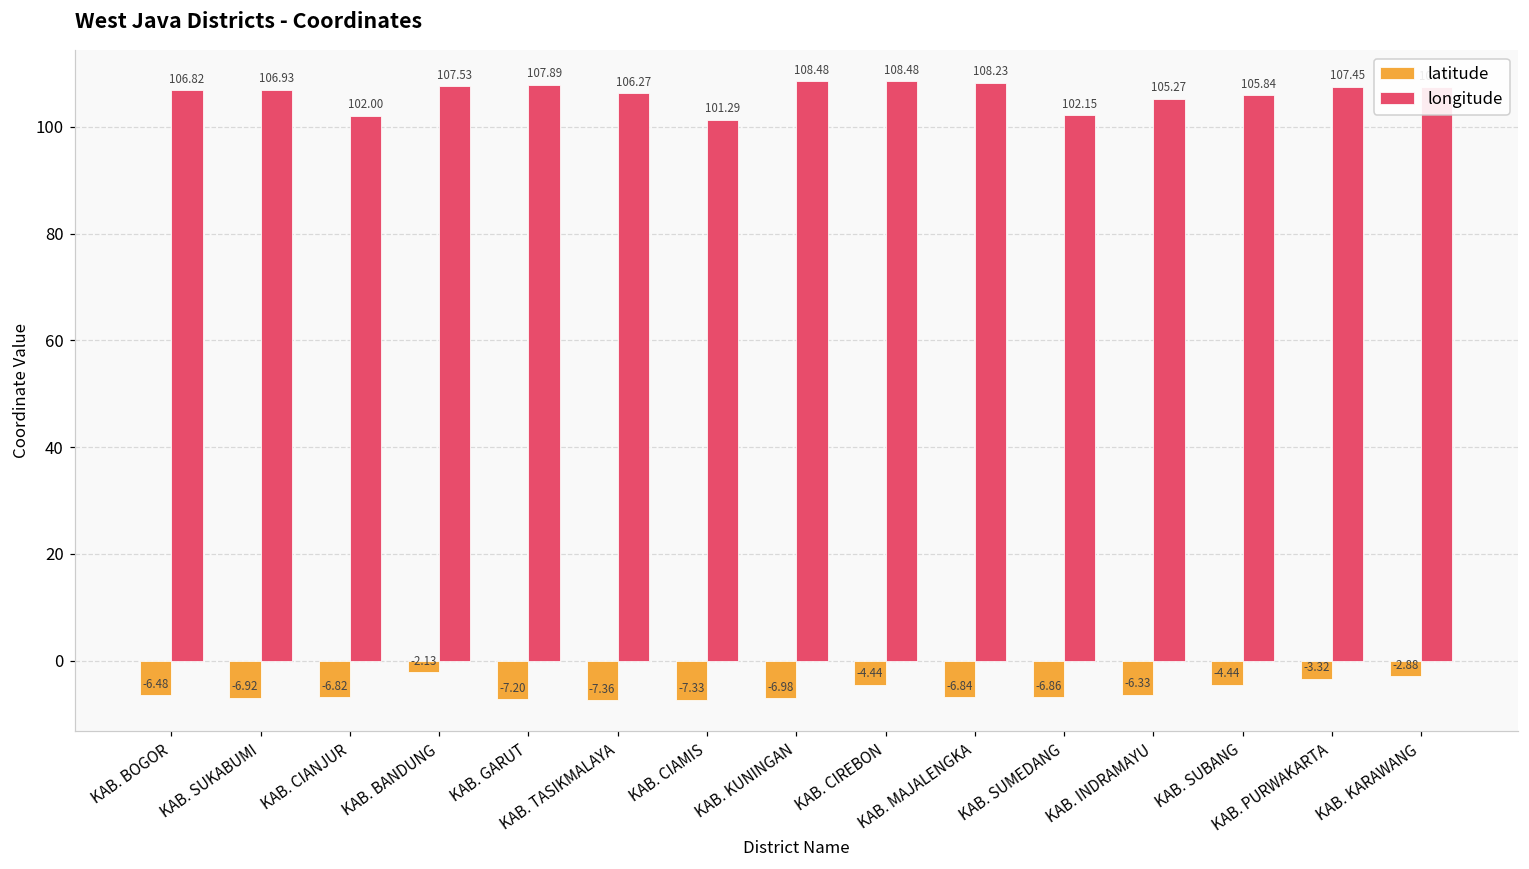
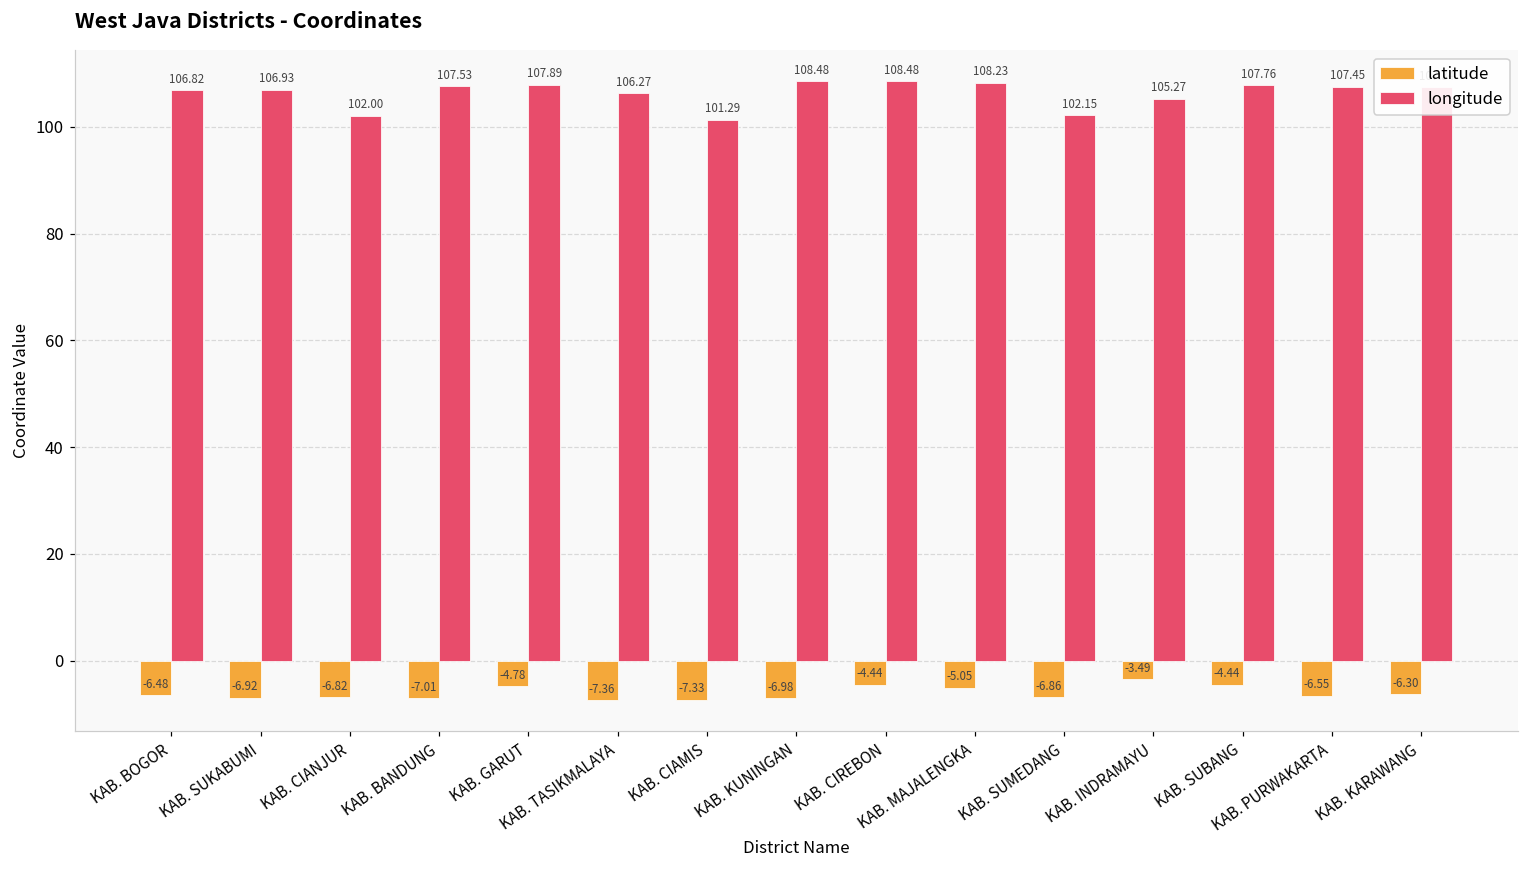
  {
    "latitude": {
      "KAB. BOGOR": -6.48,
      "KAB. SUKABUMI": -6.92,
      "KAB. CIANJUR": -6.82,
-     "KAB. BANDUNG": -2.13,
-     "KAB. GARUT": -7.20,
+     "KAB. BANDUNG": -7.01,
+     "KAB. GARUT": -4.78,
      "KAB. TASIKMALAYA": -7.36,
      "KAB. CIAMIS": -7.33,
      "KAB. KUNINGAN": -6.98,
      "KAB. CIREBON": -4.44,
-     "KAB. MAJALENGKA": -6.84,
+     "KAB. MAJALENGKA": -5.05,
      "KAB. SUMEDANG": -6.86,
-     "KAB. INDRAMAYU": -6.33,
+     "KAB. INDRAMAYU": -3.49,
      "KAB. SUBANG": -4.44,
-     "KAB. PURWAKARTA": -3.32,
-     "KAB. KARAWANG": -2.88
+     "KAB. PURWAKARTA": -6.55,
+     "KAB. KARAWANG": -6.30
    },
    "longitude": {
      "KAB. BOGOR": 106.82,
      "KAB. SUKABUMI": 106.93,
      "KAB. CIANJUR": 102.00,
      "KAB. BANDUNG": 107.53,
      "KAB. GARUT": 107.89,
      "KAB. TASIKMALAYA": 106.27,
      "KAB. CIAMIS": 101.29,
      "KAB. KUNINGAN": 108.48,
      "KAB. CIREBON": 108.48,
      "KAB. MAJALENGKA": 108.23,
      "KAB. SUMEDANG": 102.15,
      "KAB. INDRAMAYU": 105.27,
-     "KAB. SUBANG": 105.84,
+     "KAB. SUBANG": 107.76,
      "KAB. PURWAKARTA": 107.45
    }
  }
